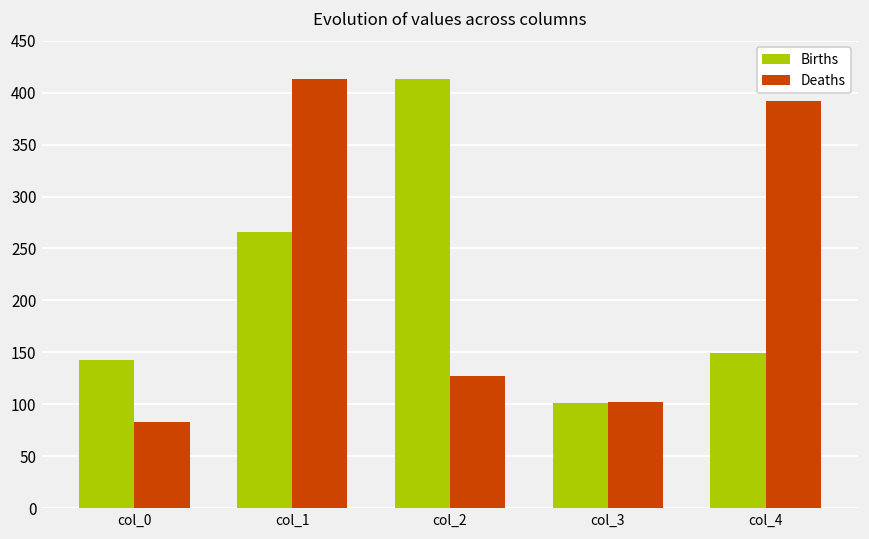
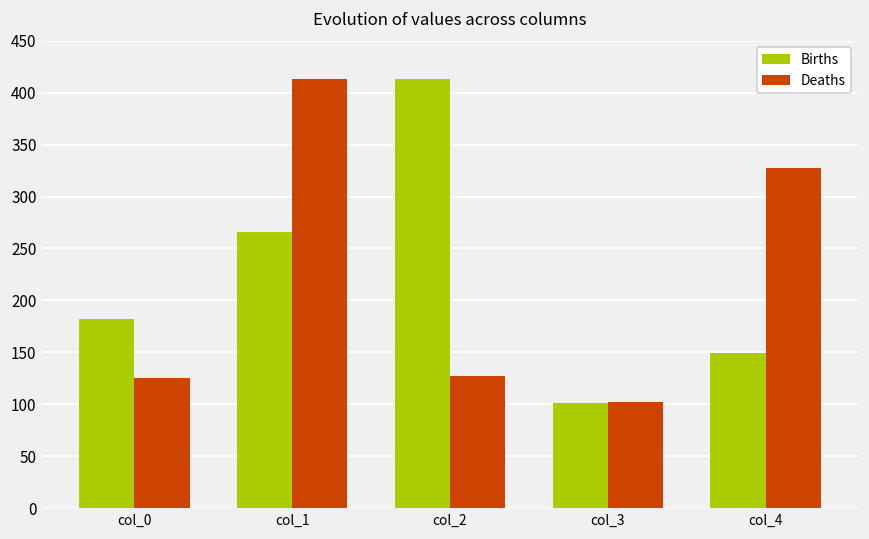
  {
    "Births": {
-     "col_0": 140,
+     "col_0": 180,
      "col_1": 270,
      "col_2": 410,
      "col_3": 100,
      "col_4": 150
    },
    "Deaths": {
-     "col_0": 80,
+     "col_0": 130,
      "col_1": 410,
      "col_2": 130,
      "col_3": 100,
-     "col_4": 390
+     "col_4": 330
    }
  }
